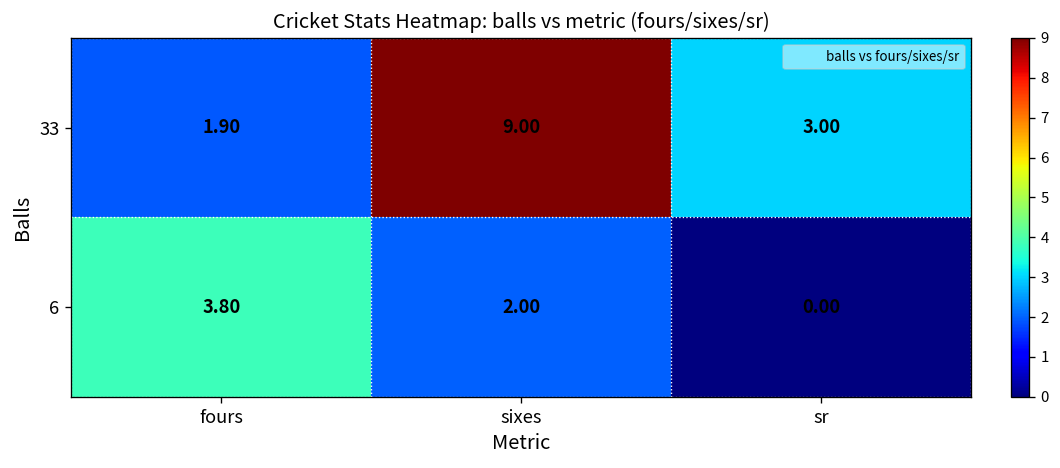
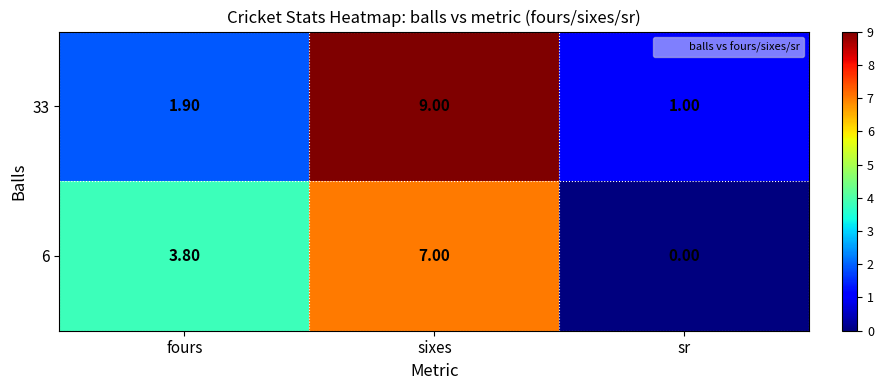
  {
    "33": {
      "fours": 1.90,
      "sixes": 9.00,
-     "sr": 3.00
+     "sr": 1.00
    },
    "6": {
      "fours": 3.80,
-     "sixes": 2.00,
+     "sixes": 7.00,
      "sr": 0.00
    }
  }
